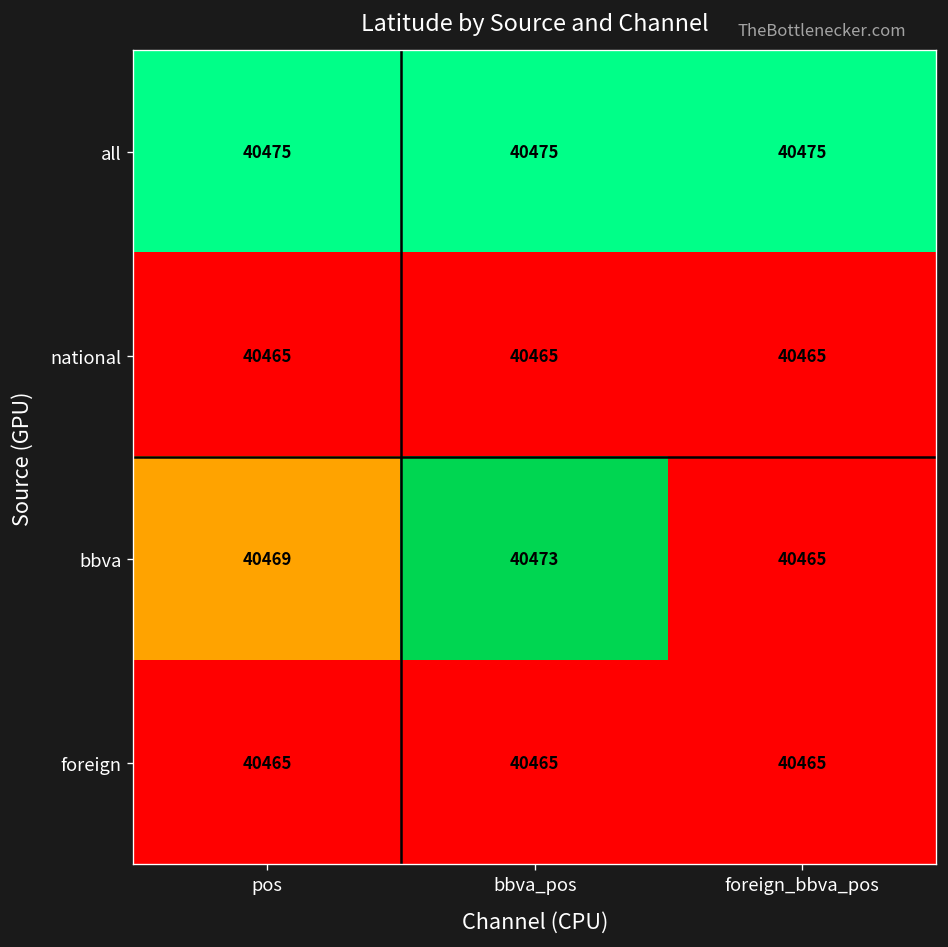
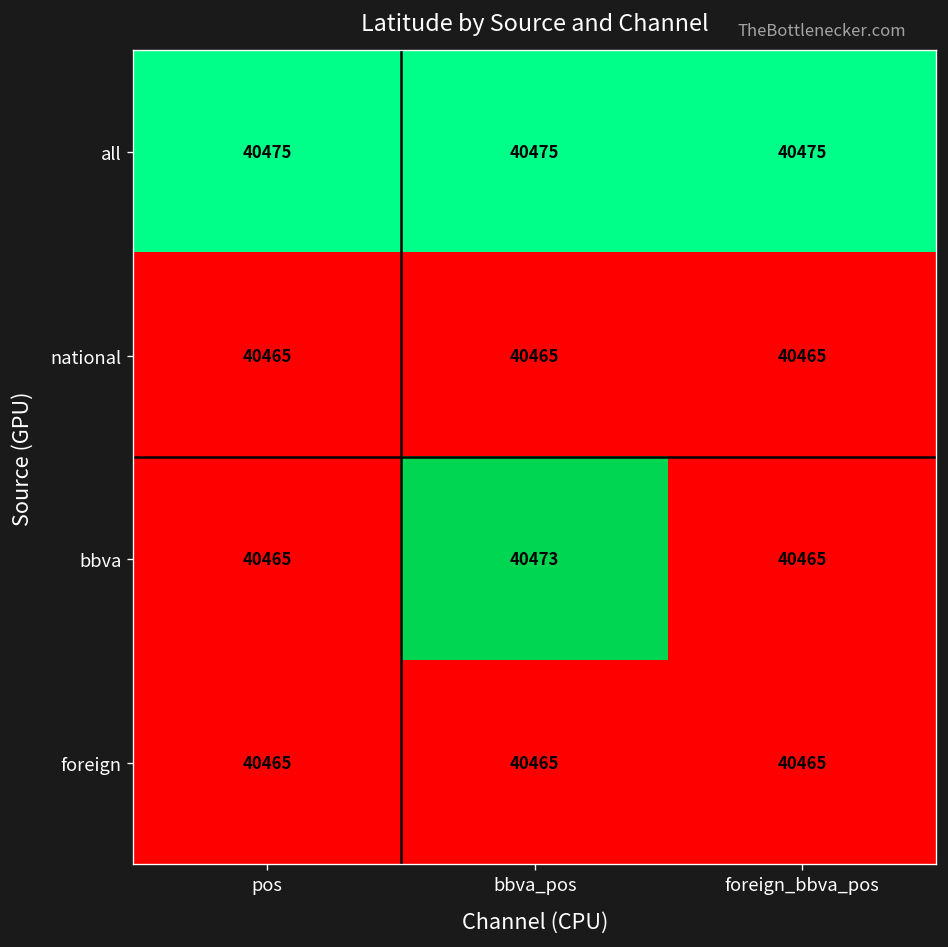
  {
    "all": {
      "pos": 40475,
      "bbva_pos": 40475,
      "foreign_bbva_pos": 40475
    },
    "national": {
      "pos": 40465,
      "bbva_pos": 40465,
      "foreign_bbva_pos": 40465
    },
    "bbva": {
-     "pos": 40469,
+     "pos": 40465,
      "bbva_pos": 40473,
      "foreign_bbva_pos": 40465
    },
    "foreign": {
      "pos": 40465,
      "bbva_pos": 40465,
      "foreign_bbva_pos": 40465
    }
  }
